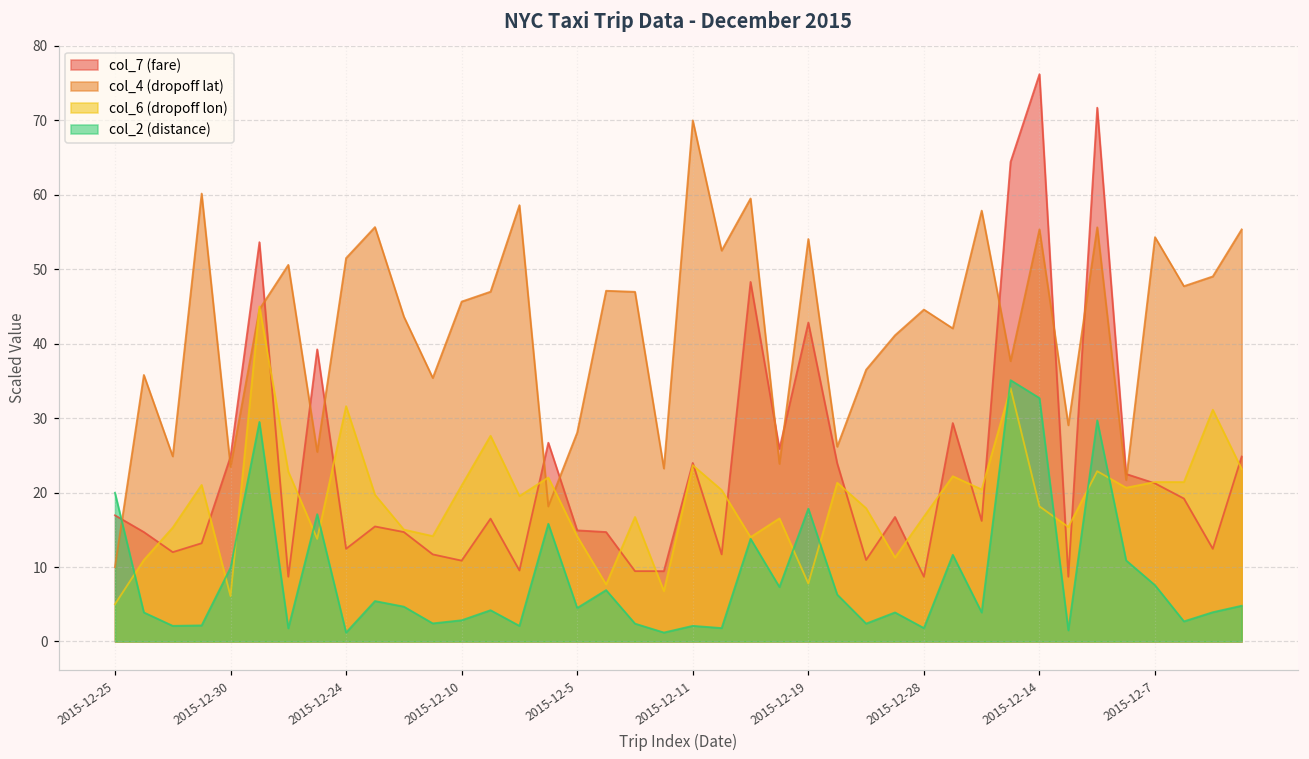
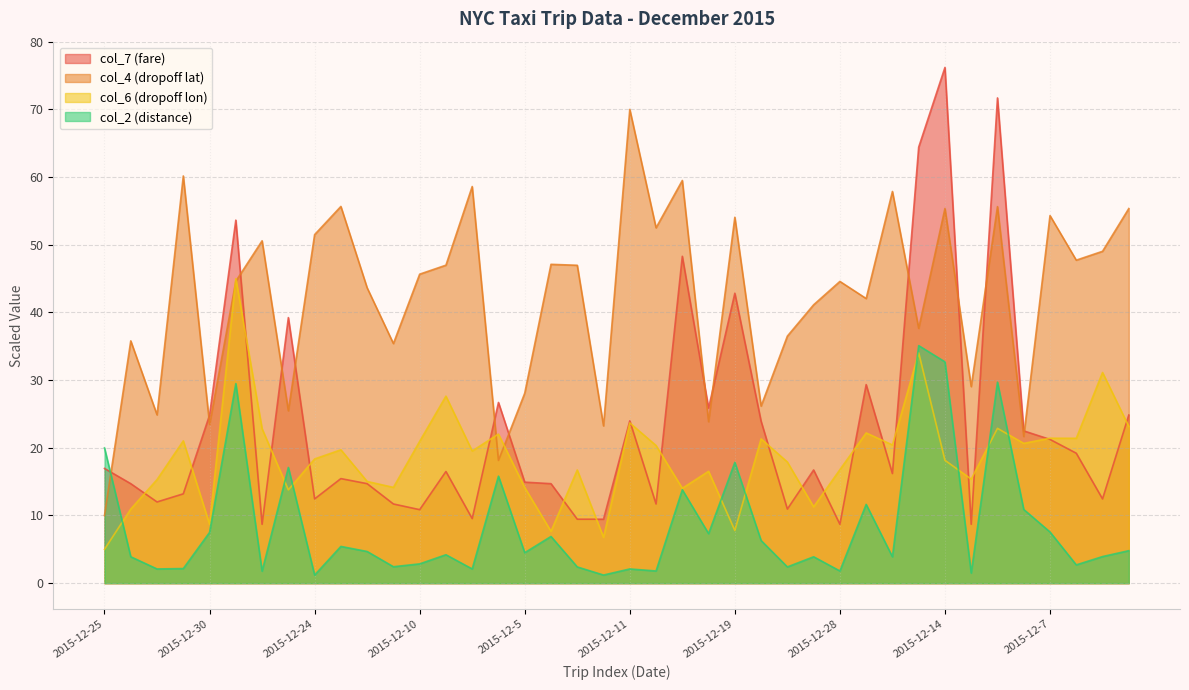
  {
    "col_6 (dropoff lon)": {
      "2015-12-25": 5,
-     "2015-12-30": 6,
-     "2015-12-24": 32
+     "2015-12-30": 9,
+     "2015-12-24": 18
    },
    "col_2 (distance)": {
      "2015-12-25": 20,
-     "2015-12-30": 10,
+     "2015-12-30": 8,
      "2015-12-24": 1,
      "2015-12-11": 2
    }
  }
